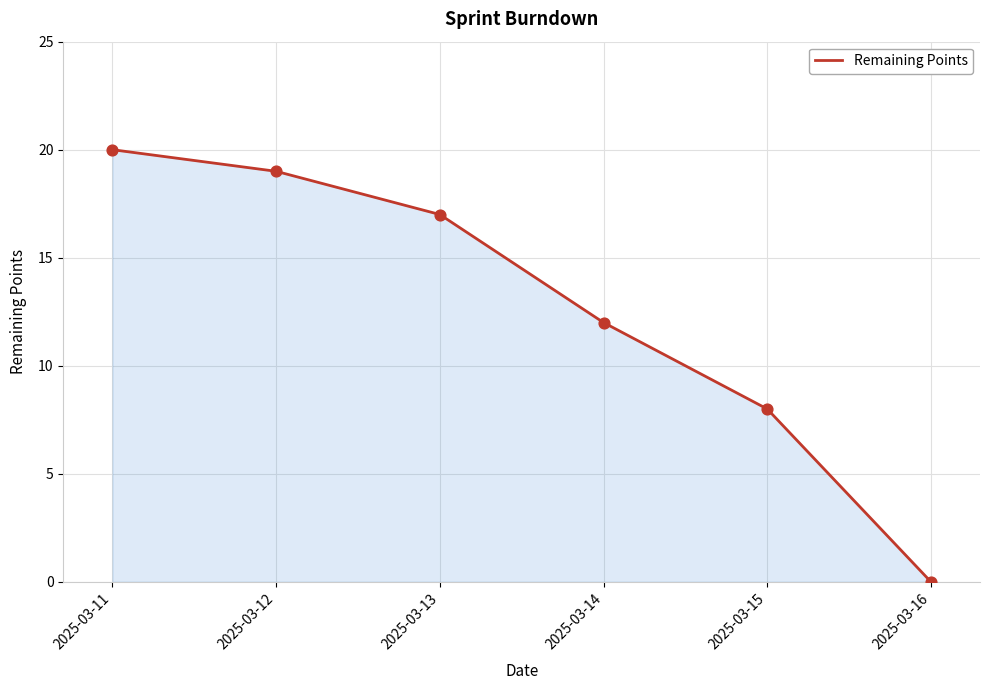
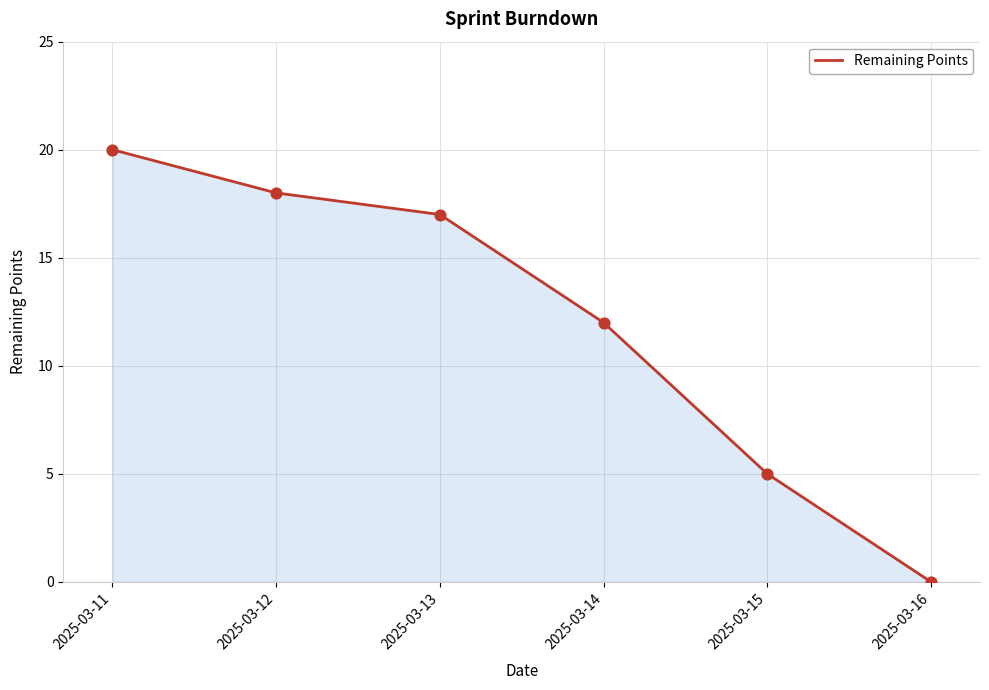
  {
    "2025-03-11": 20,
-   "2025-03-12": 19,
+   "2025-03-12": 18,
    "2025-03-13": 17,
    "2025-03-14": 12,
-   "2025-03-15": 8,
+   "2025-03-15": 5,
    "2025-03-16": 0
  }
